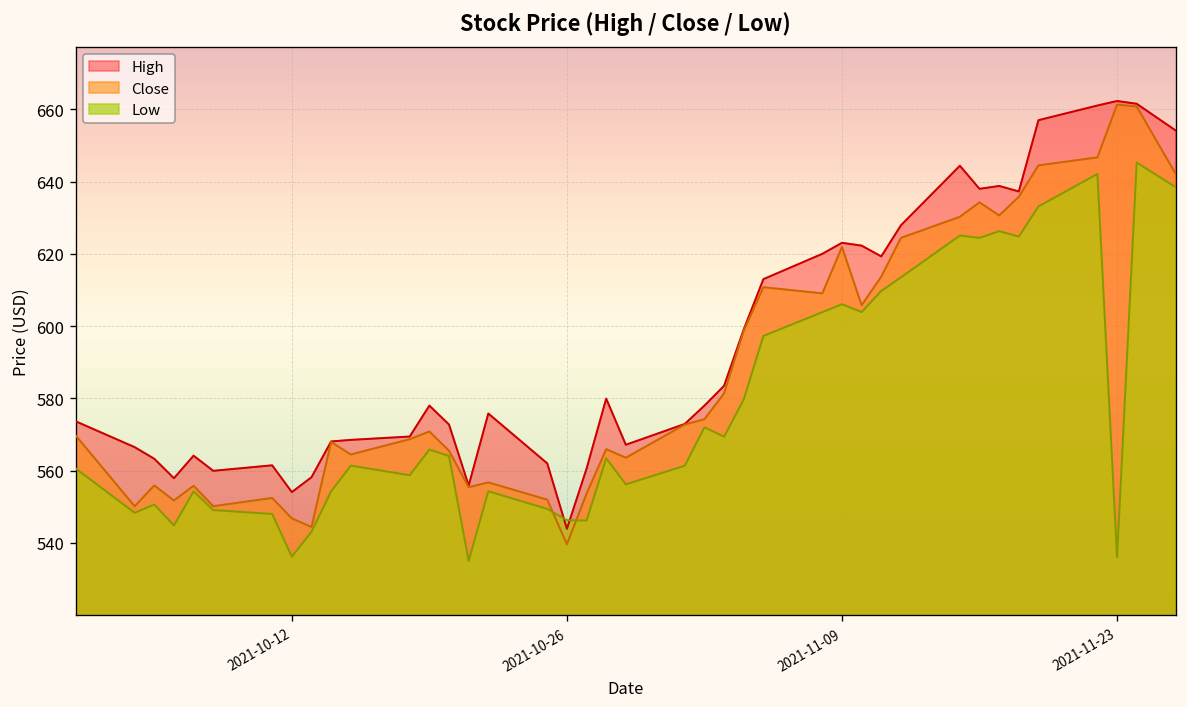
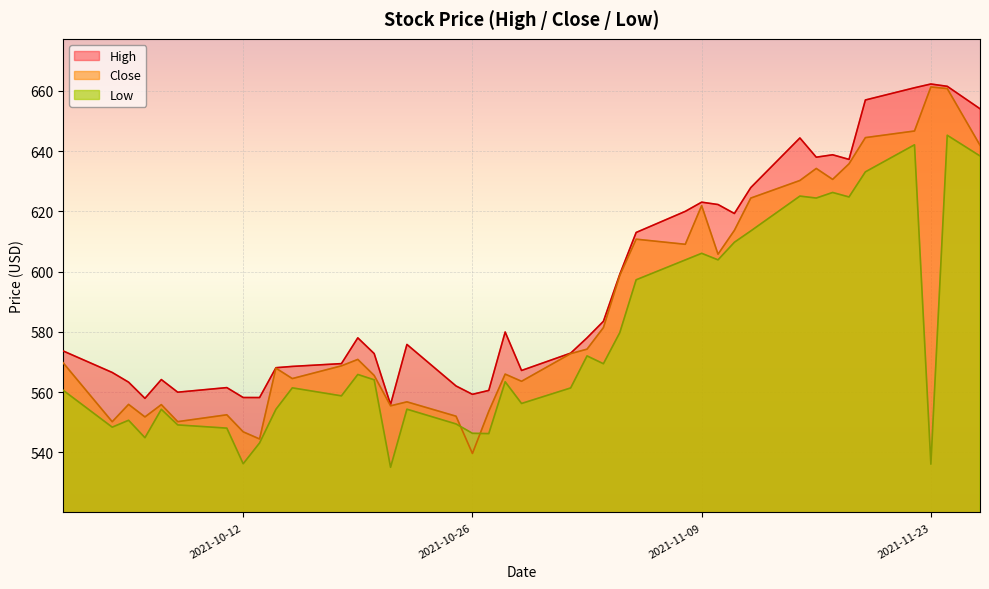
  {
    "High": {
-     "2021-10-12": 554,
-     "2021-10-26": 544,
+     "2021-10-12": 558,
+     "2021-10-26": 559,
      "2021-11-09": 623,
      "2021-11-23": 662
    },
    "Close": {
      "2021-10-12": 547,
      "2021-10-26": 540,
      "2021-11-09": 622,
      "2021-11-23": 661
    },
    "Low": {
      "2021-10-12": 536,
      "2021-10-26": 546,
      "2021-11-09": 606,
      "2021-11-23": 536
    }
  }
